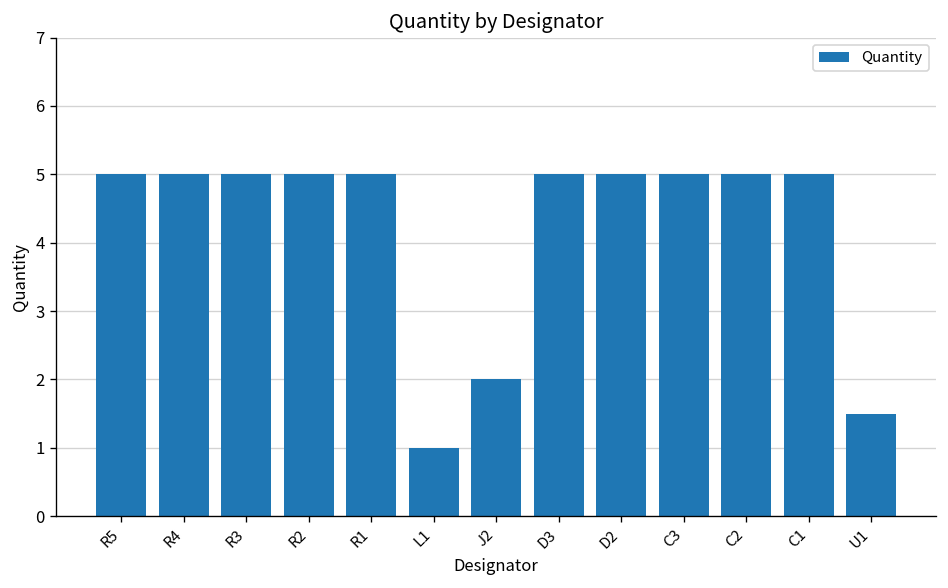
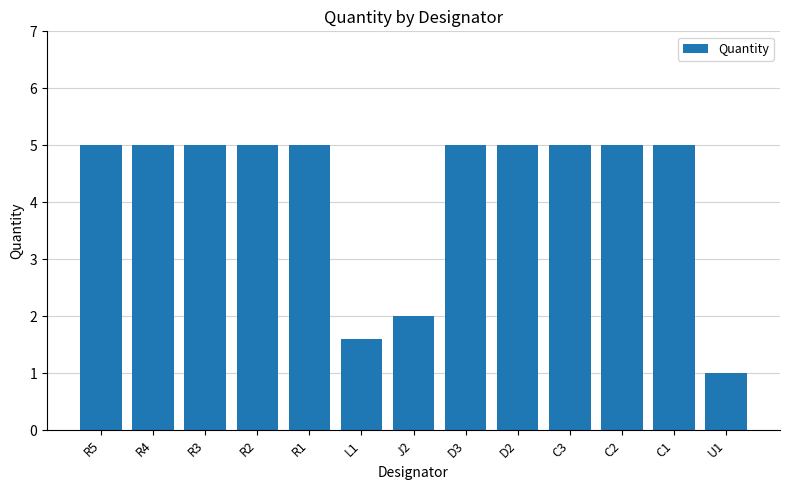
  {
    "R5": 5.0,
    "R4": 5.0,
    "R3": 5.0,
    "R2": 5.0,
    "R1": 5.0,
-   "L1": 1.0,
+   "L1": 1.6,
    "J2": 2.0,
    "D3": 5.0,
    "D2": 5.0,
    "C3": 5.0,
    "C2": 5.0,
    "C1": 5.0,
-   "U1": 1.5
+   "U1": 1.0
  }
